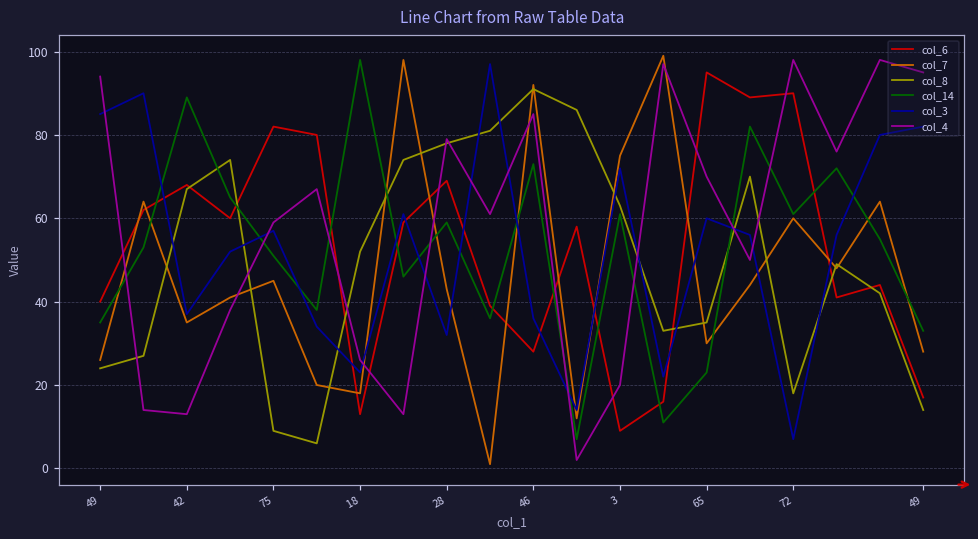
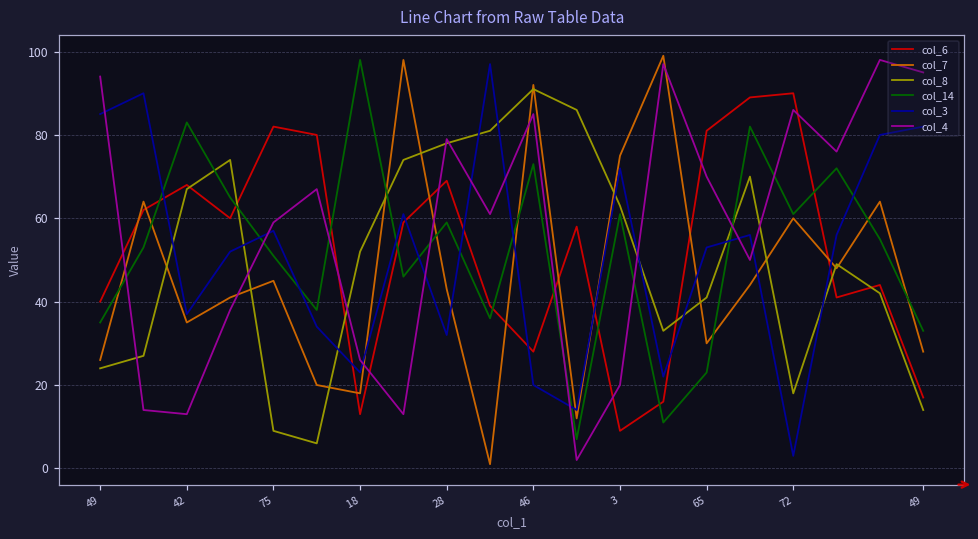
  {
    "col_6": {
      "42": 68,
      "75": 82,
      "28": 69,
      "46": 28,
-     "65": 95,
+     "65": 81,
      "72": 90
    },
    "col_7": {
      "42": 35,
      "75": 45,
      "28": 43,
      "46": 92,
      "65": 30,
      "72": 60
    },
    "col_8": {
      "42": 67,
      "75": 9,
      "28": 78,
      "46": 91,
-     "65": 35,
+     "65": 41,
      "72": 18
    },
    "col_14": {
-     "42": 89,
+     "42": 83,
      "75": 51,
      "28": 59,
      "46": 73,
      "65": 23,
      "72": 61
    },
    "col_3": {
      "42": 37,
      "75": 57,
      "28": 32,
-     "46": 36,
-     "65": 60,
-     "72": 7
+     "46": 20,
+     "65": 53,
+     "72": 3
    },
    "col_4": {
      "42": 13,
      "75": 59,
      "28": 79,
      "46": 85,
      "65": 70,
-     "72": 98
+     "72": 86
    }
  }
